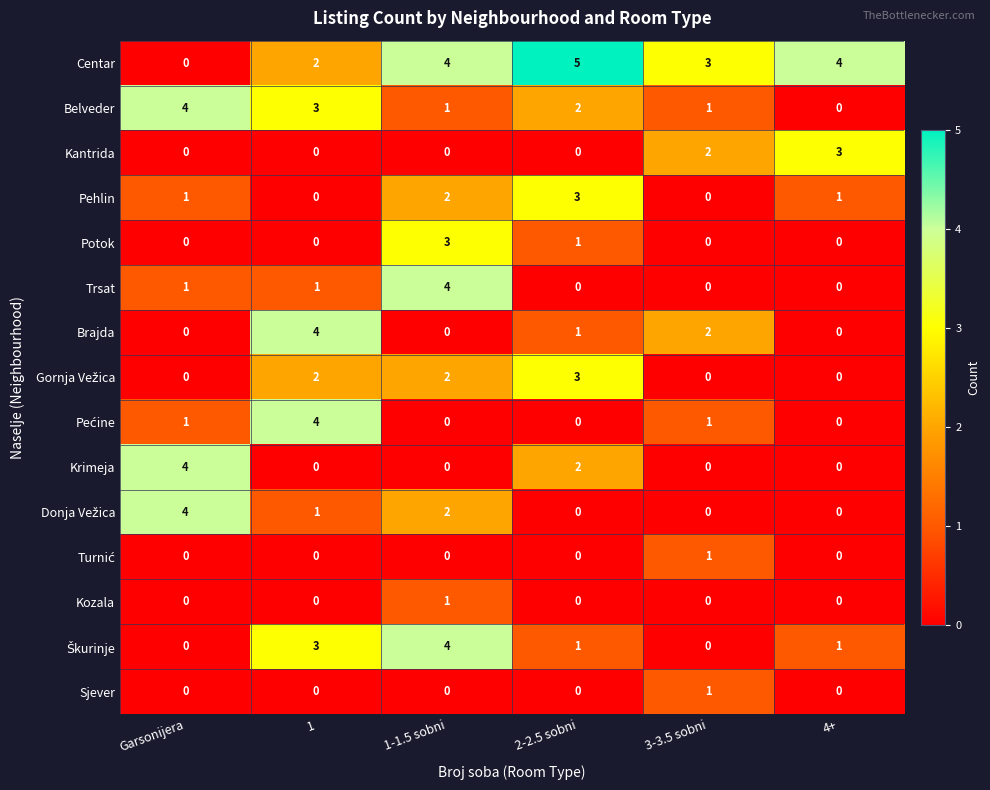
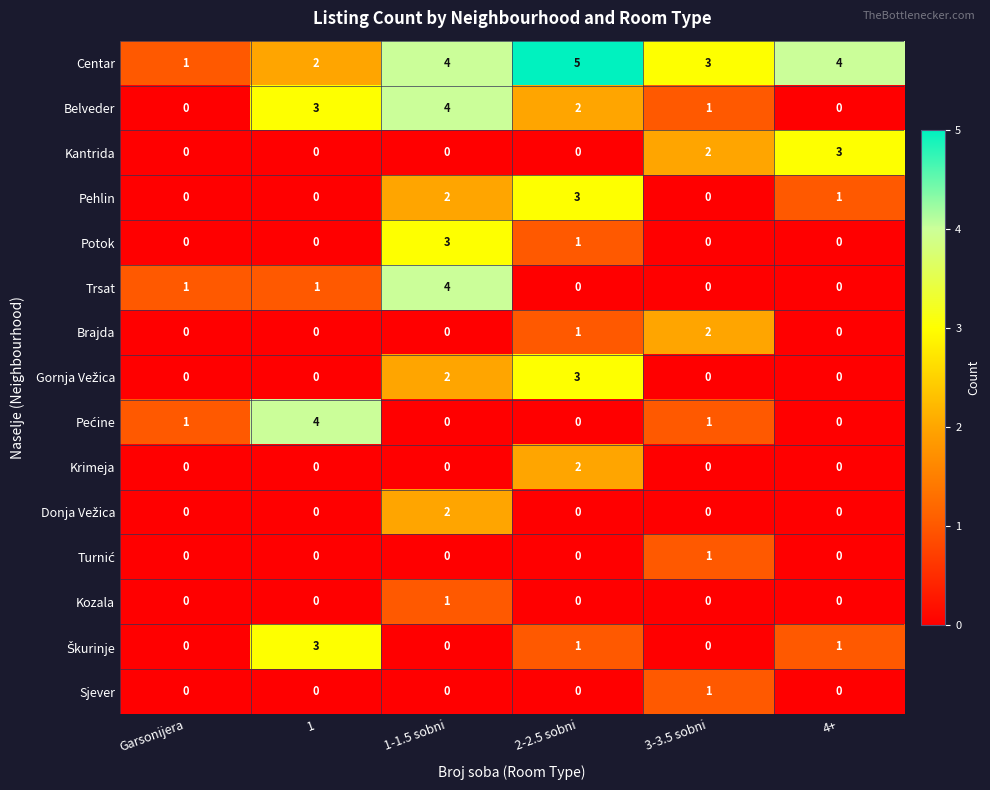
  {
    "Centar": {
-     "Garsonijera": 0,
+     "Garsonijera": 1,
      "1": 2,
      "1-1.5 sobni": 4,
      "2-2.5 sobni": 5,
      "3-3.5 sobni": 3,
      "4+": 4
    },
    "Belveder": {
-     "Garsonijera": 4,
+     "Garsonijera": 0,
      "1": 3,
-     "1-1.5 sobni": 1,
+     "1-1.5 sobni": 4,
      "2-2.5 sobni": 2,
      "3-3.5 sobni": 1,
      "4+": 0
    },
    "Kantrida": {
      "Garsonijera": 0,
      "1": 0,
      "1-1.5 sobni": 0,
      "2-2.5 sobni": 0,
      "3-3.5 sobni": 2,
      "4+": 3
    },
    "Pehlin": {
-     "Garsonijera": 1,
+     "Garsonijera": 0,
      "1": 0,
      "1-1.5 sobni": 2,
      "2-2.5 sobni": 3,
      "3-3.5 sobni": 0,
      "4+": 1
    },
    "Potok": {
      "Garsonijera": 0,
      "1": 0,
      "1-1.5 sobni": 3,
      "2-2.5 sobni": 1,
      "3-3.5 sobni": 0,
      "4+": 0
    },
    "Trsat": {
      "Garsonijera": 1,
      "1": 1,
      "1-1.5 sobni": 4,
      "2-2.5 sobni": 0,
      "3-3.5 sobni": 0,
      "4+": 0
    },
    "Brajda": {
      "Garsonijera": 0,
-     "1": 4,
+     "1": 0,
      "1-1.5 sobni": 0,
      "2-2.5 sobni": 1,
      "3-3.5 sobni": 2,
      "4+": 0
    },
    "Gornja Vežica": {
      "Garsonijera": 0,
-     "1": 2,
+     "1": 0,
      "1-1.5 sobni": 2,
      "2-2.5 sobni": 3,
      "3-3.5 sobni": 0,
      "4+": 0
    },
    "Pećine": {
      "Garsonijera": 1,
      "1": 4,
      "1-1.5 sobni": 0,
      "2-2.5 sobni": 0,
      "3-3.5 sobni": 1,
      "4+": 0
    },
    "Krimeja": {
-     "Garsonijera": 4,
+     "Garsonijera": 0,
      "1": 0,
      "1-1.5 sobni": 0,
      "2-2.5 sobni": 2,
      "3-3.5 sobni": 0,
      "4+": 0
    },
    "Donja Vežica": {
-     "Garsonijera": 4,
-     "1": 1,
+     "Garsonijera": 0,
+     "1": 0,
      "1-1.5 sobni": 2,
      "2-2.5 sobni": 0,
      "3-3.5 sobni": 0,
      "4+": 0
    },
    "Turnić": {
      "Garsonijera": 0,
      "1": 0,
      "1-1.5 sobni": 0,
      "2-2.5 sobni": 0,
      "3-3.5 sobni": 1,
      "4+": 0
    },
    "Kozala": {
      "Garsonijera": 0,
      "1": 0,
      "1-1.5 sobni": 1,
      "2-2.5 sobni": 0,
      "3-3.5 sobni": 0,
      "4+": 0
    },
    "Škurinje": {
      "Garsonijera": 0,
      "1": 3,
-     "1-1.5 sobni": 4,
+     "1-1.5 sobni": 0,
      "2-2.5 sobni": 1,
      "3-3.5 sobni": 0,
      "4+": 1
    },
    "Sjever": {
      "Garsonijera": 0,
      "1": 0,
      "1-1.5 sobni": 0,
      "2-2.5 sobni": 0,
      "3-3.5 sobni": 1,
      "4+": 0
    }
  }
